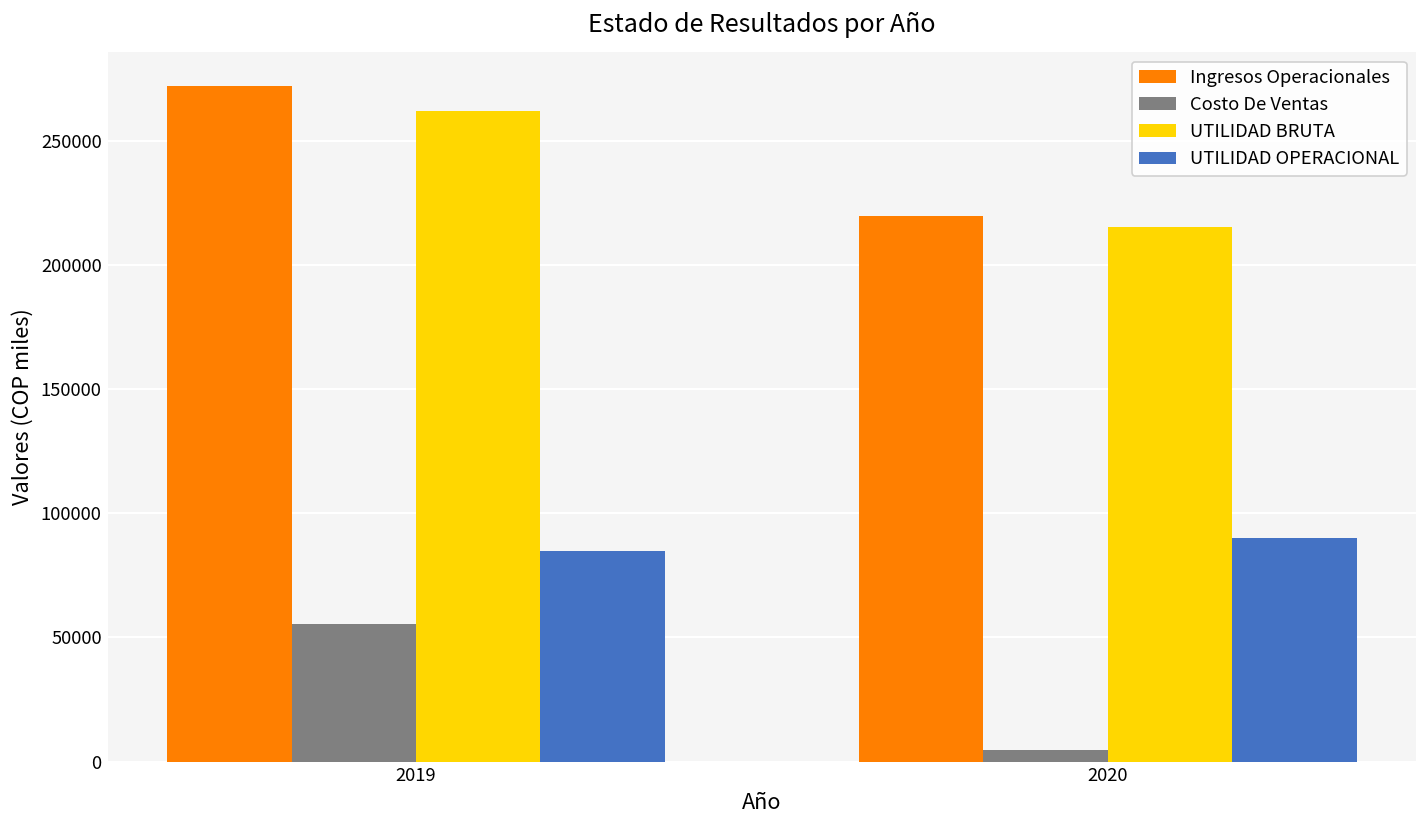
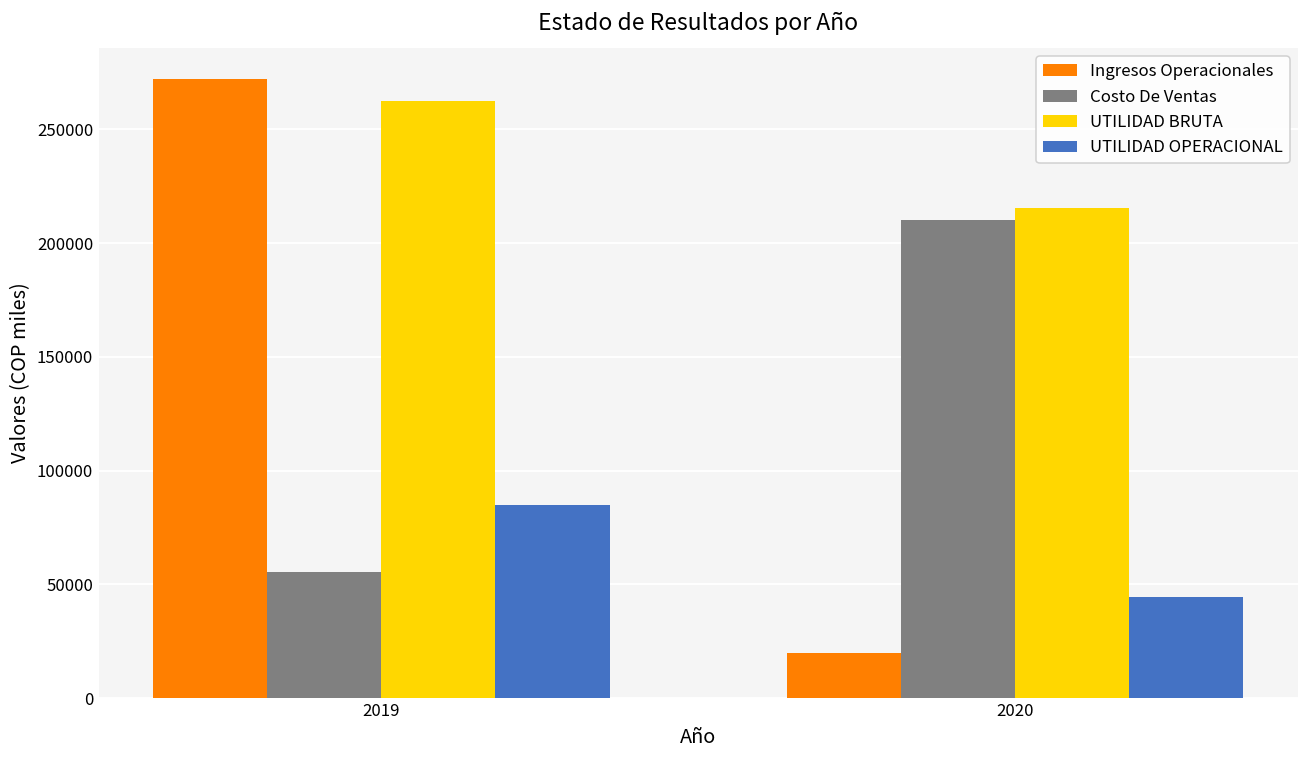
  {
    "Ingresos Operacionales": {
      "2019": 272000,
-     "2020": 220000
+     "2020": 20000
    },
    "Costo De Ventas": {
      "2019": 56000,
-     "2020": 5000
+     "2020": 210000
    },
    "UTILIDAD BRUTA": {
      "2019": 262000,
      "2020": 215000
    },
    "UTILIDAD OPERACIONAL": {
      "2019": 85000,
-     "2020": 90000
+     "2020": 44000
    }
  }
